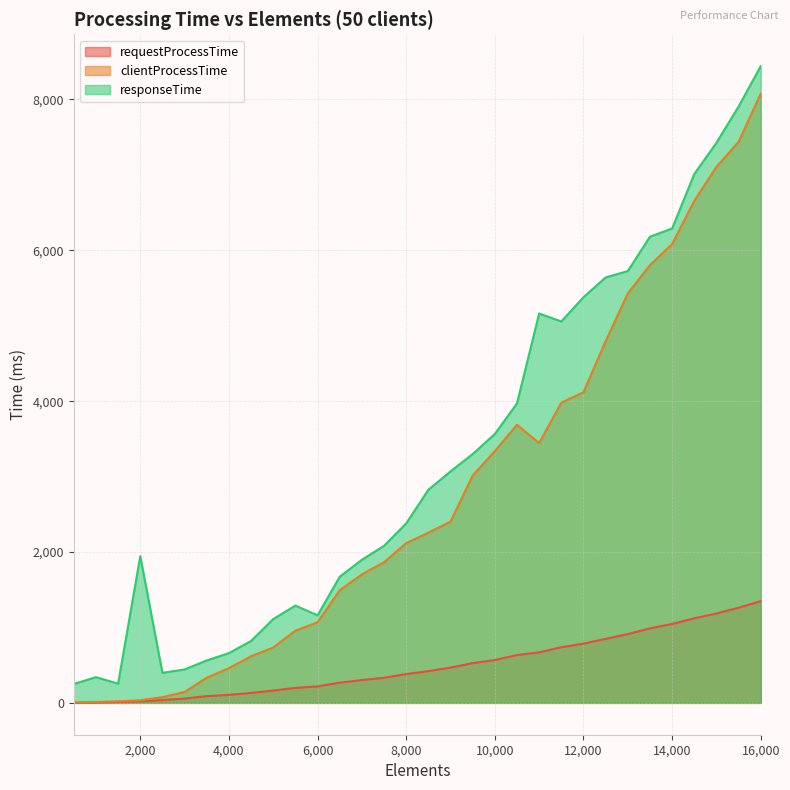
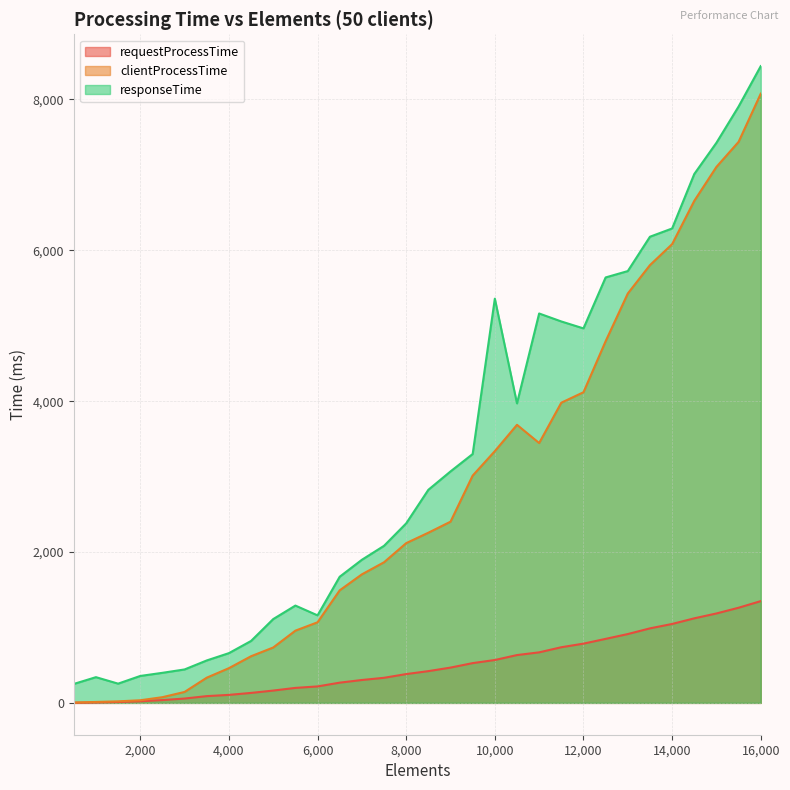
  {
    "responseTime": {
-     "2,000": "1,900",
+     "2,000": "400",
      "4,000": "700",
      "6,000": "1,200",
      "8,000": "2,400",
-     "10,000": "3,600",
-     "12,000": "5,400",
+     "10,000": "5,400",
+     "12,000": "5,000",
      "14,000": "6,300",
      "16,000": "8,400"
    }
  }
